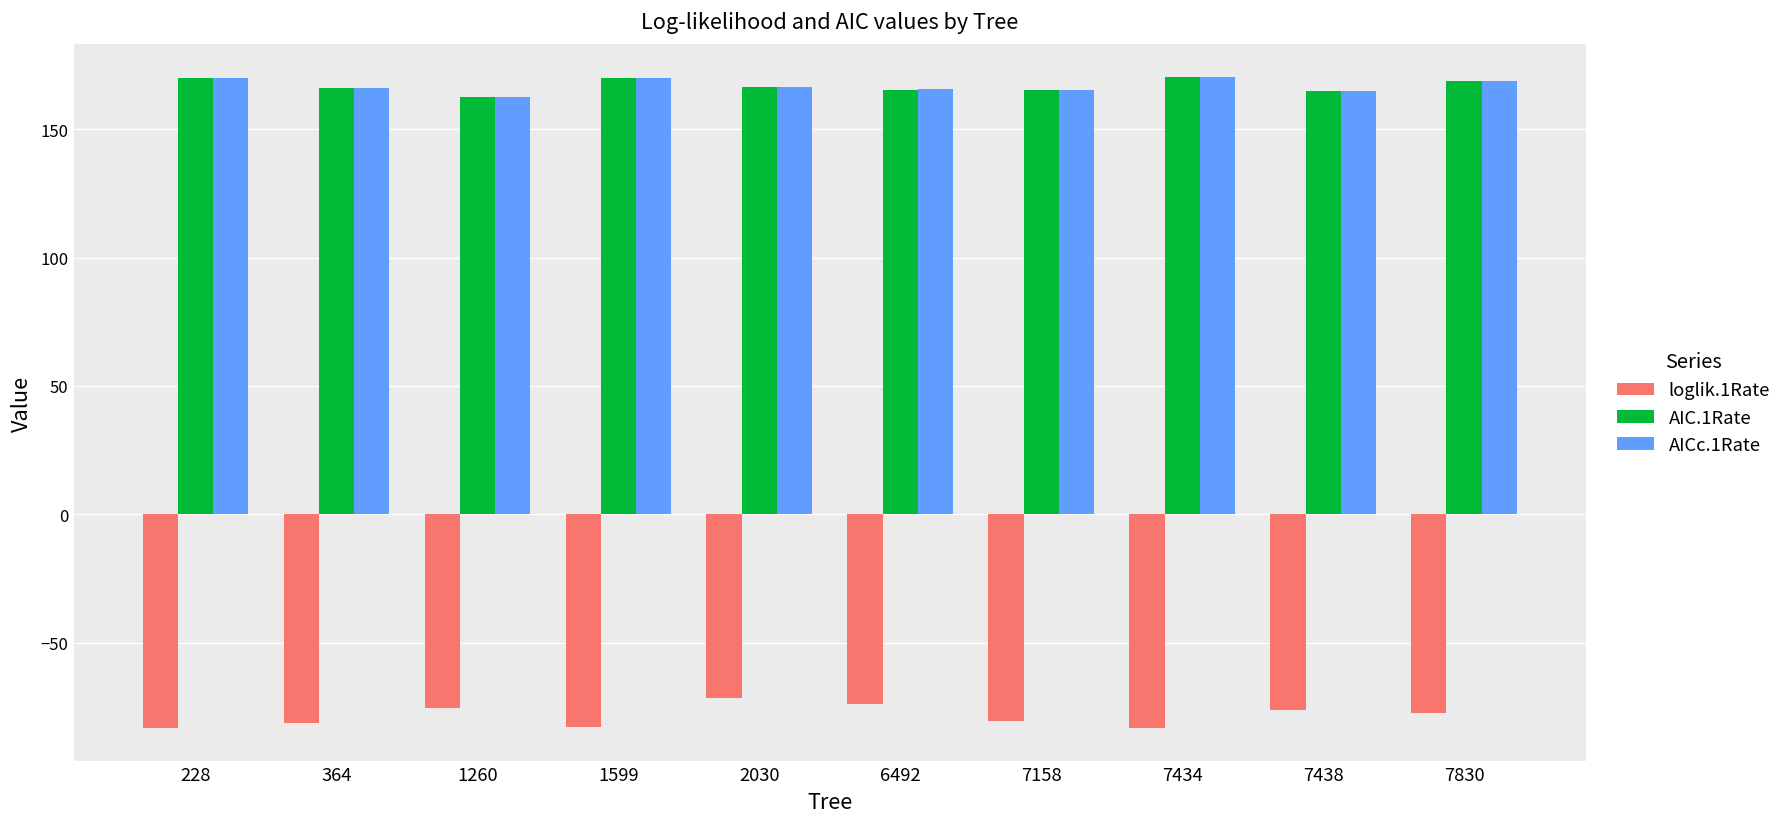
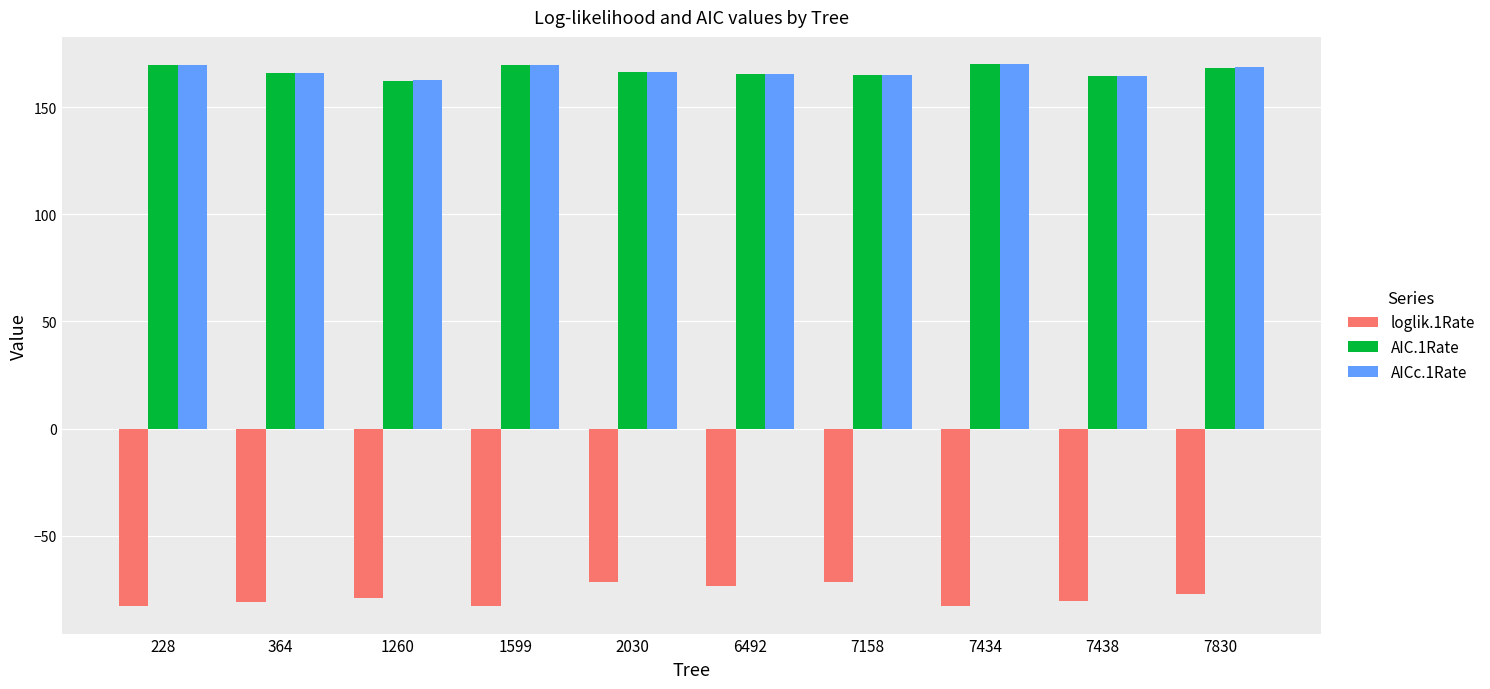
  {
    "loglik.1Rate": {
      "228": -83,
      "364": -81,
-     "1260": -75,
+     "1260": -79,
      "1599": -83,
      "2030": -72,
      "6492": -74,
-     "7158": -81,
+     "7158": -72,
      "7434": -83,
-     "7438": -76,
+     "7438": -80,
      "7830": -77
    },
    "AIC.1Rate": {
      "228": 170,
      "364": 166,
      "1260": 163,
      "1599": 170,
      "2030": 166,
      "6492": 165,
      "7158": 165,
      "7434": 170,
      "7438": 165,
      "7830": 169
    },
    "AICc.1Rate": {
      "228": 170,
      "364": 166,
      "1260": 163,
      "1599": 170,
      "2030": 166,
      "6492": 165,
      "7158": 165,
      "7434": 170,
      "7438": 165,
      "7830": 169
    }
  }
